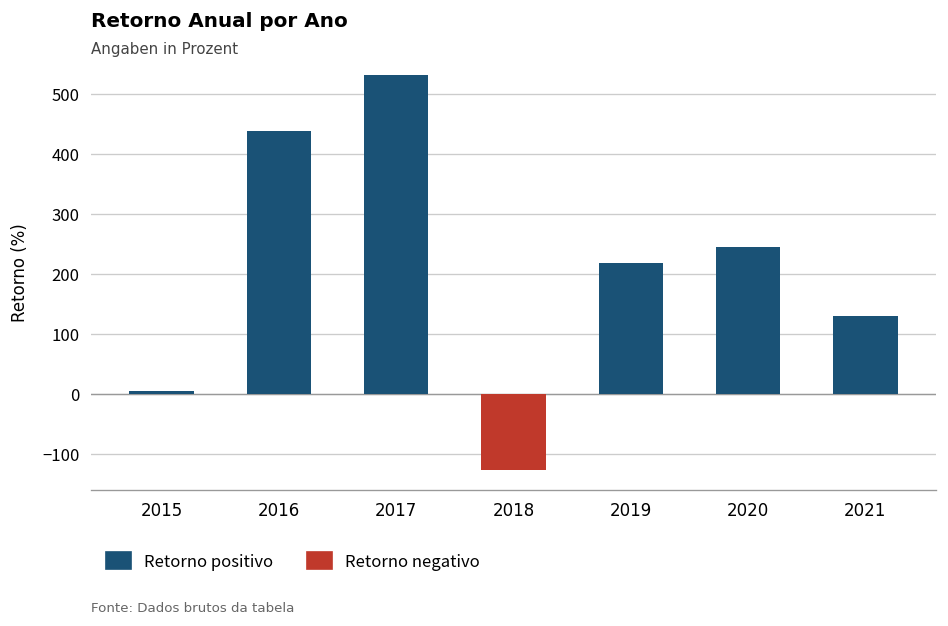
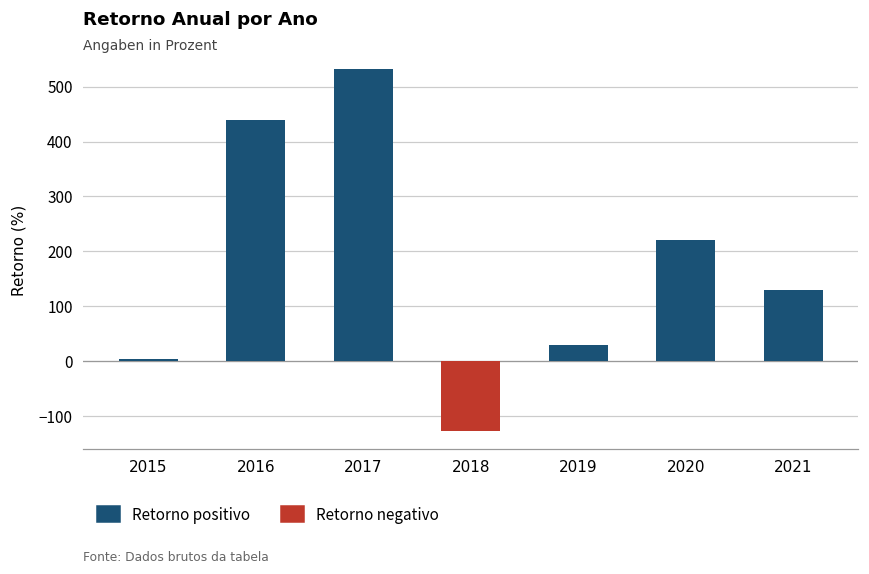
  {
    "2016": 440,
    "2017": 530,
    "2018": -130,
-   "2019": 220,
-   "2020": 240,
+   "2019": 30,
+   "2020": 220,
    "2021": 130
  }
